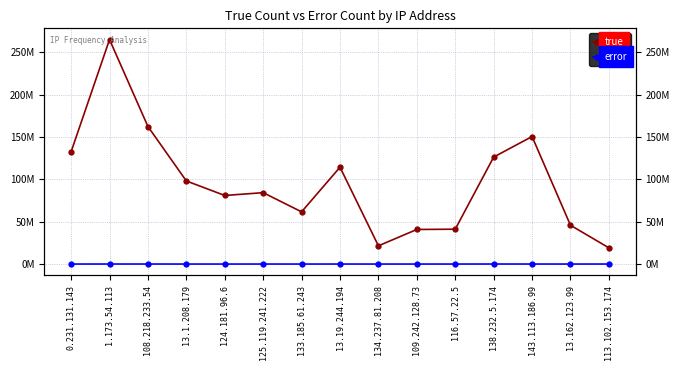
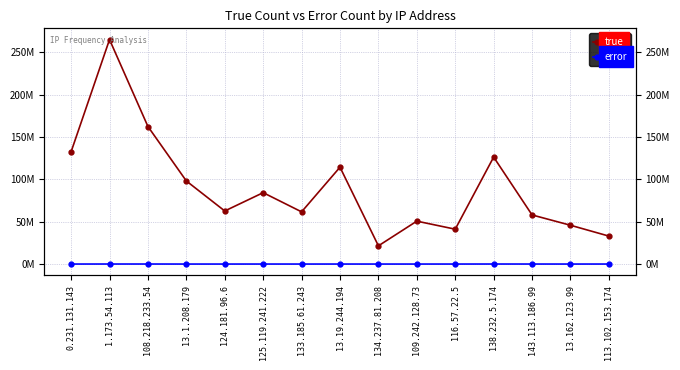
  {
    "true": {
      "0.231.131.143": 130000000,
      "1.173.54.113": 260000000,
      "108.218.233.54": 160000000,
      "13.1.208.179": 100000000,
-     "124.181.96.6": 80000000,
+     "124.181.96.6": 60000000,
      "125.119.241.222": 80000000,
      "133.185.61.243": 60000000,
      "13.19.244.194": 110000000,
      "134.237.81.208": 20000000,
-     "109.242.128.73": 40000000,
+     "109.242.128.73": 50000000,
      "116.57.22.5": 40000000,
      "138.232.5.174": 130000000,
-     "143.113.186.99": 150000000,
+     "143.113.186.99": 60000000,
      "13.162.123.99": 50000000,
-     "113.102.153.174": 20000000
+     "113.102.153.174": 30000000
    },
    "error": {
      "0.231.131.143": 0,
      "1.173.54.113": 0,
      "108.218.233.54": 0,
      "13.1.208.179": 0,
      "124.181.96.6": 0,
      "125.119.241.222": 0,
      "133.185.61.243": 0,
      "13.19.244.194": 0,
      "134.237.81.208": 0,
      "109.242.128.73": 0,
      "116.57.22.5": 0,
      "138.232.5.174": 0,
      "143.113.186.99": 0,
      "13.162.123.99": 0,
      "113.102.153.174": 0
    }
  }
